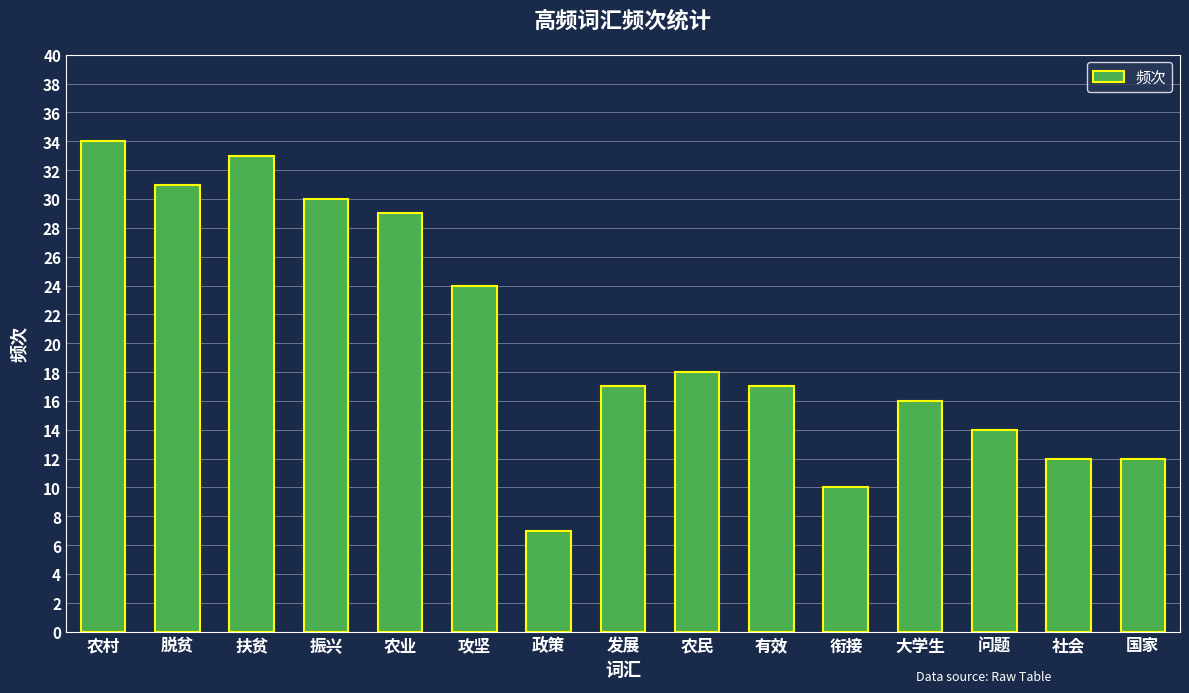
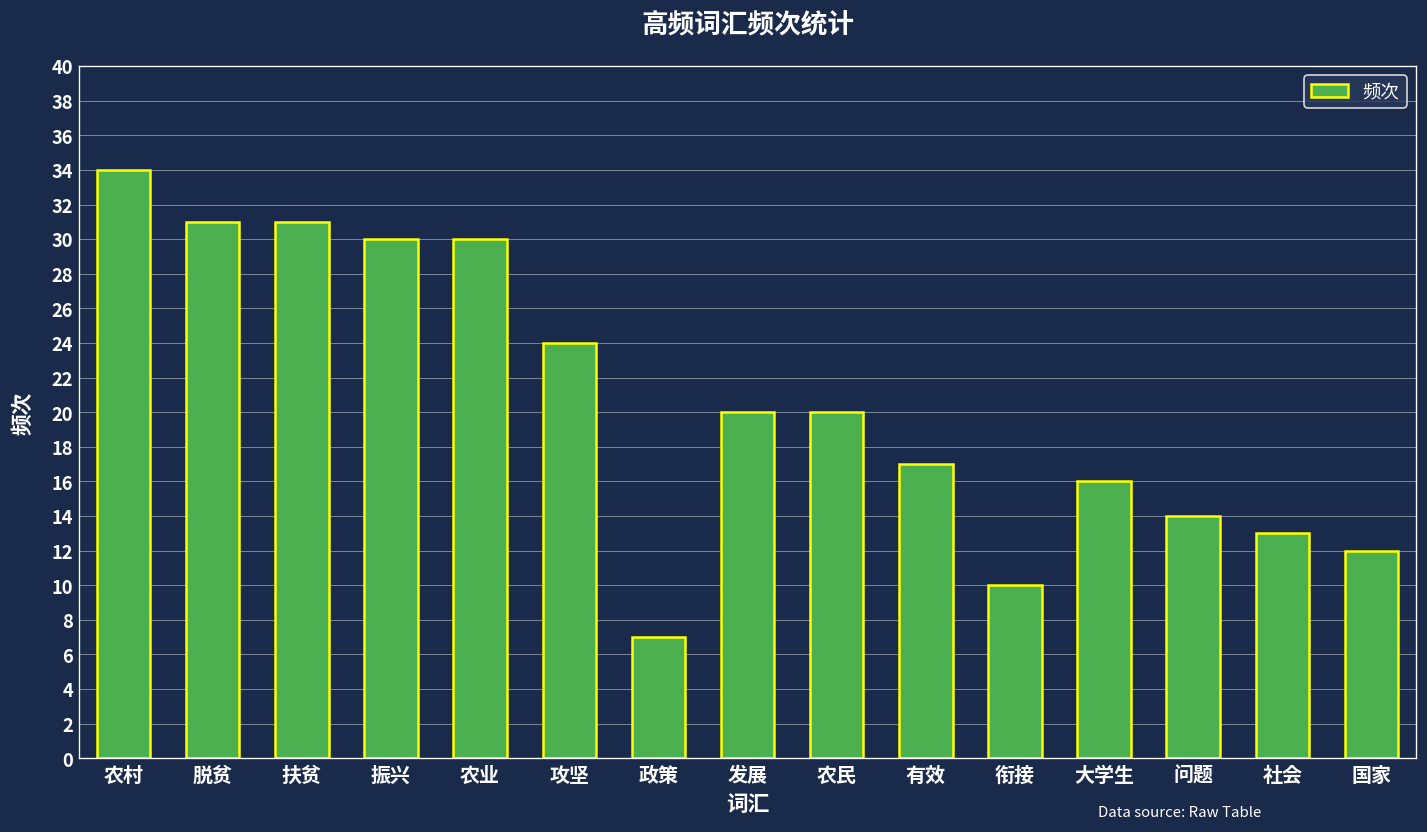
  {
    "农村": 34,
    "脱贫": 31,
-   "扶贫": 33,
+   "扶贫": 31,
    "振兴": 30,
-   "农业": 29,
+   "农业": 30,
    "攻坚": 24,
    "政策": 7,
-   "发展": 17,
-   "农民": 18,
+   "发展": 20,
+   "农民": 20,
    "有效": 17,
    "衔接": 10,
    "大学生": 16,
    "问题": 14,
-   "社会": 12,
+   "社会": 13,
    "国家": 12
  }
